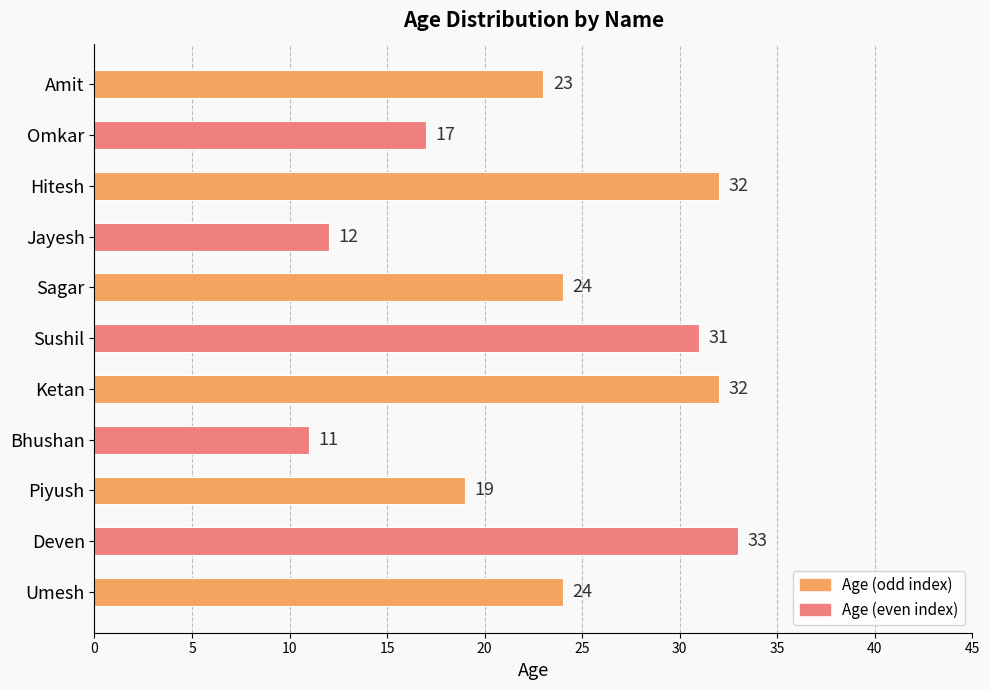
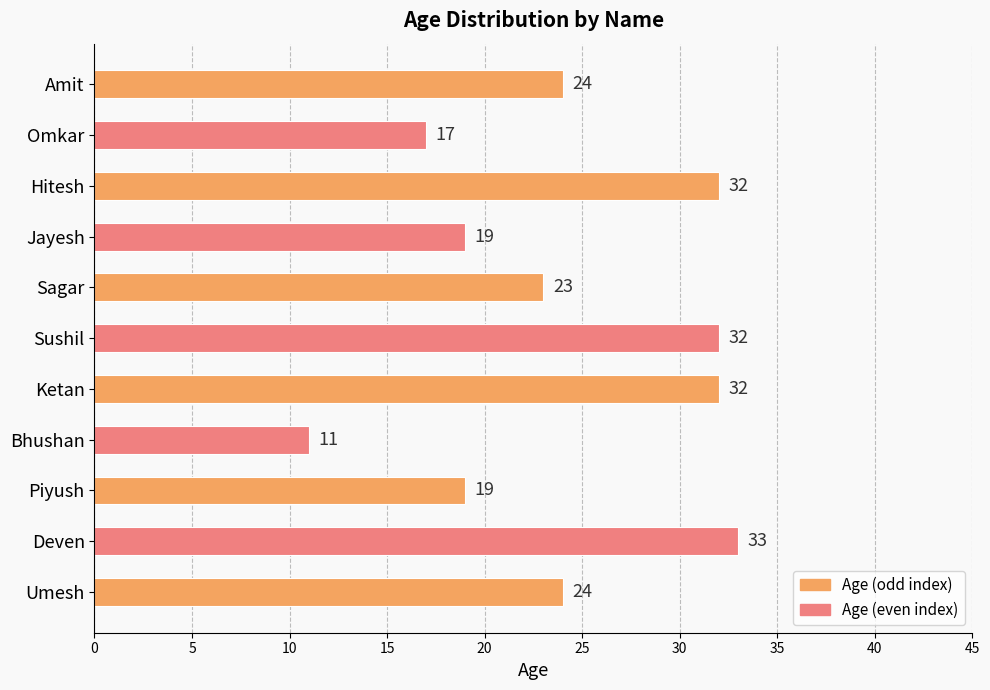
  {
-   "Amit": 23,
+   "Amit": 24,
    "Omkar": 17,
    "Hitesh": 32,
-   "Jayesh": 12,
-   "Sagar": 24,
-   "Sushil": 31,
+   "Jayesh": 19,
+   "Sagar": 23,
+   "Sushil": 32,
    "Ketan": 32,
    "Bhushan": 11,
    "Piyush": 19,
    "Deven": 33,
    "Umesh": 24
  }
